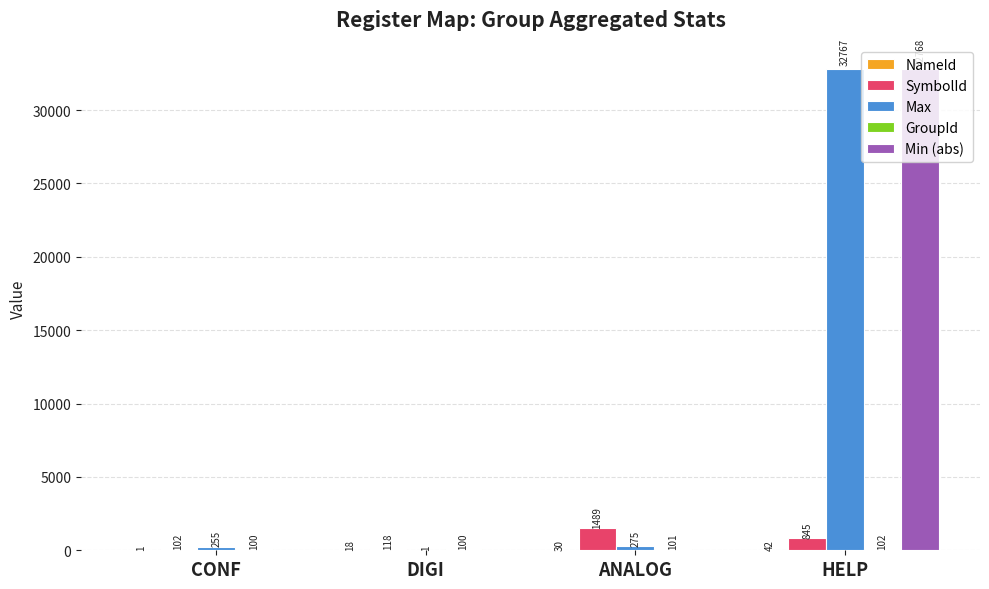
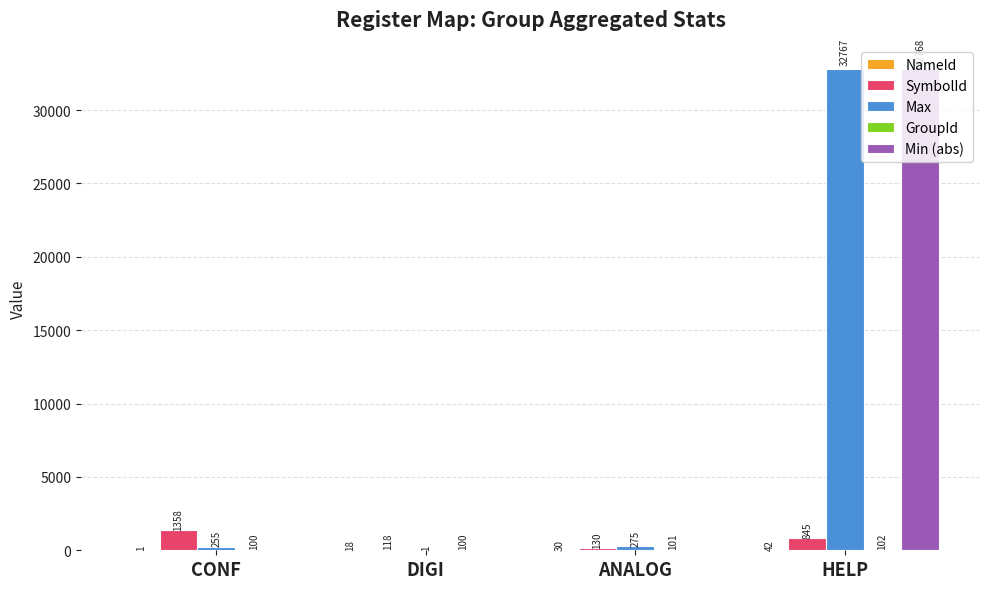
  {
    "NameId": {
      "CONF": 1,
      "DIGI": 18,
      "ANALOG": 30,
      "HELP": 42
    },
    "SymbolId": {
-     "CONF": 102,
+     "CONF": 1358,
      "DIGI": 118,
-     "ANALOG": 1489,
+     "ANALOG": 130,
      "HELP": 845
    },
    "Max": {
      "CONF": 255,
      "DIGI": 1,
      "ANALOG": 275,
      "HELP": 32767
    },
    "GroupId": {
      "CONF": 100,
      "DIGI": 100,
      "ANALOG": 101,
      "HELP": 102
    },
    "Min (abs)": {
      "CONF": 0,
      "DIGI": 0,
      "ANALOG": 0
    }
  }
